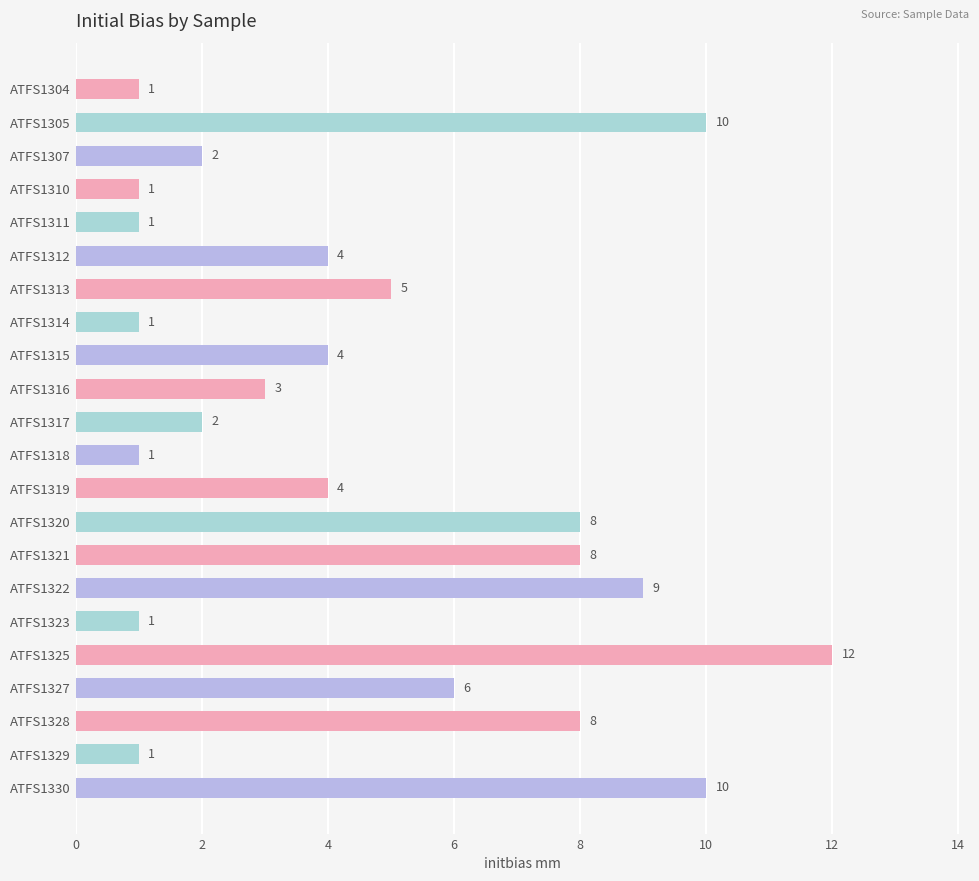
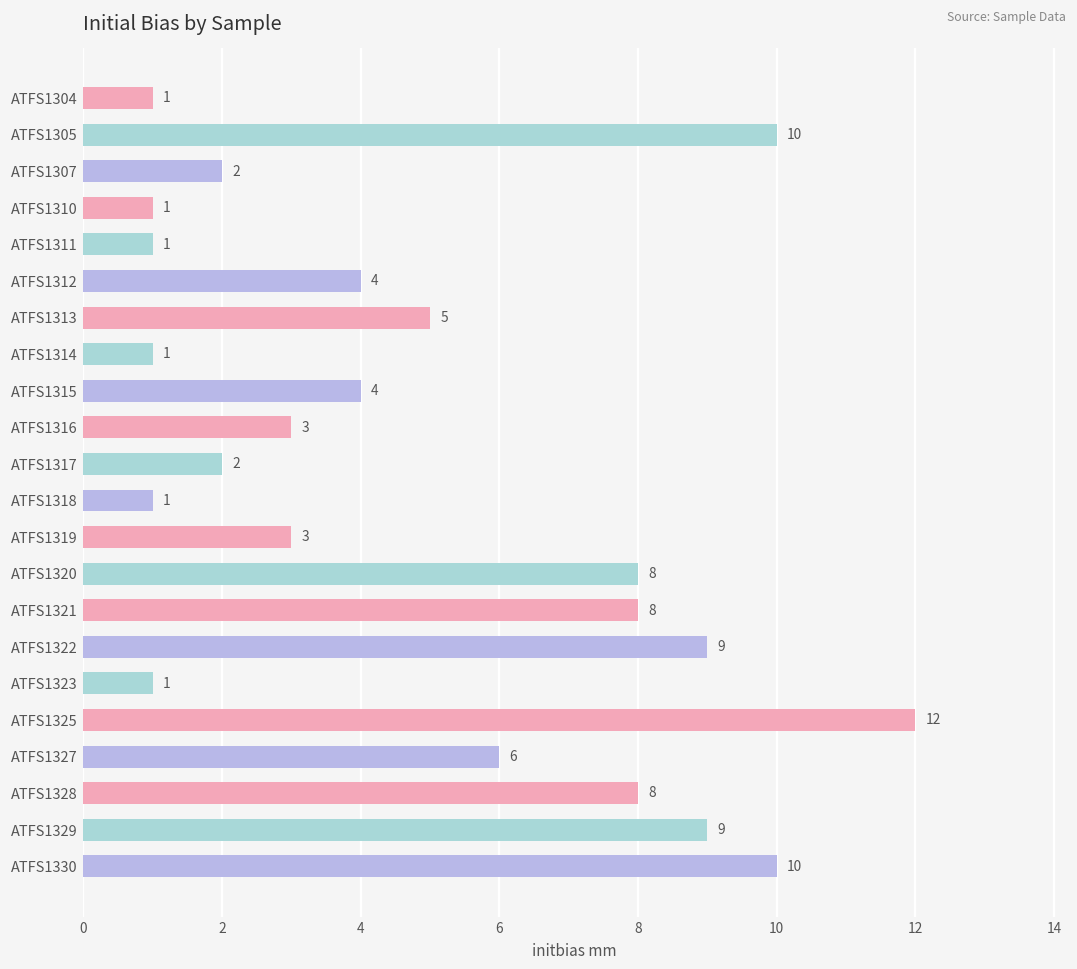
  {
    "ATFS1304": 1,
    "ATFS1305": 10,
    "ATFS1307": 2,
    "ATFS1310": 1,
    "ATFS1311": 1,
    "ATFS1312": 4,
    "ATFS1313": 5,
    "ATFS1314": 1,
    "ATFS1315": 4,
    "ATFS1316": 3,
    "ATFS1317": 2,
    "ATFS1318": 1,
-   "ATFS1319": 4,
+   "ATFS1319": 3,
    "ATFS1320": 8,
    "ATFS1321": 8,
    "ATFS1322": 9,
    "ATFS1323": 1,
    "ATFS1325": 12,
    "ATFS1327": 6,
    "ATFS1328": 8,
-   "ATFS1329": 1,
+   "ATFS1329": 9,
    "ATFS1330": 10
  }
